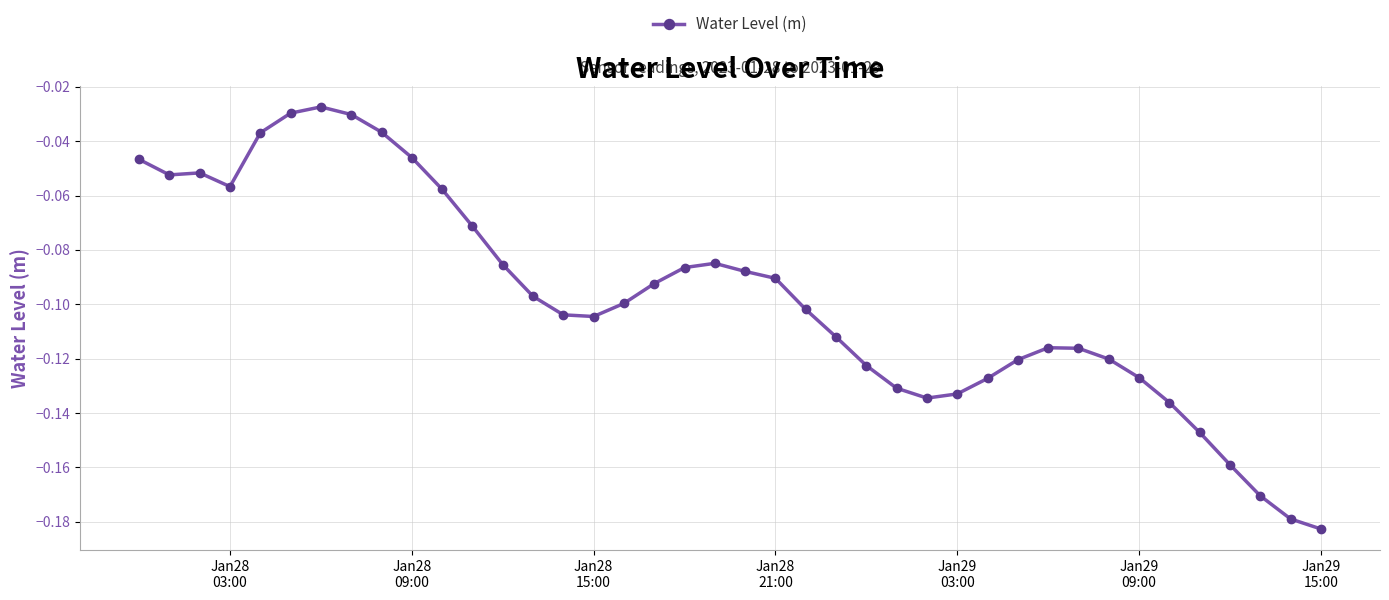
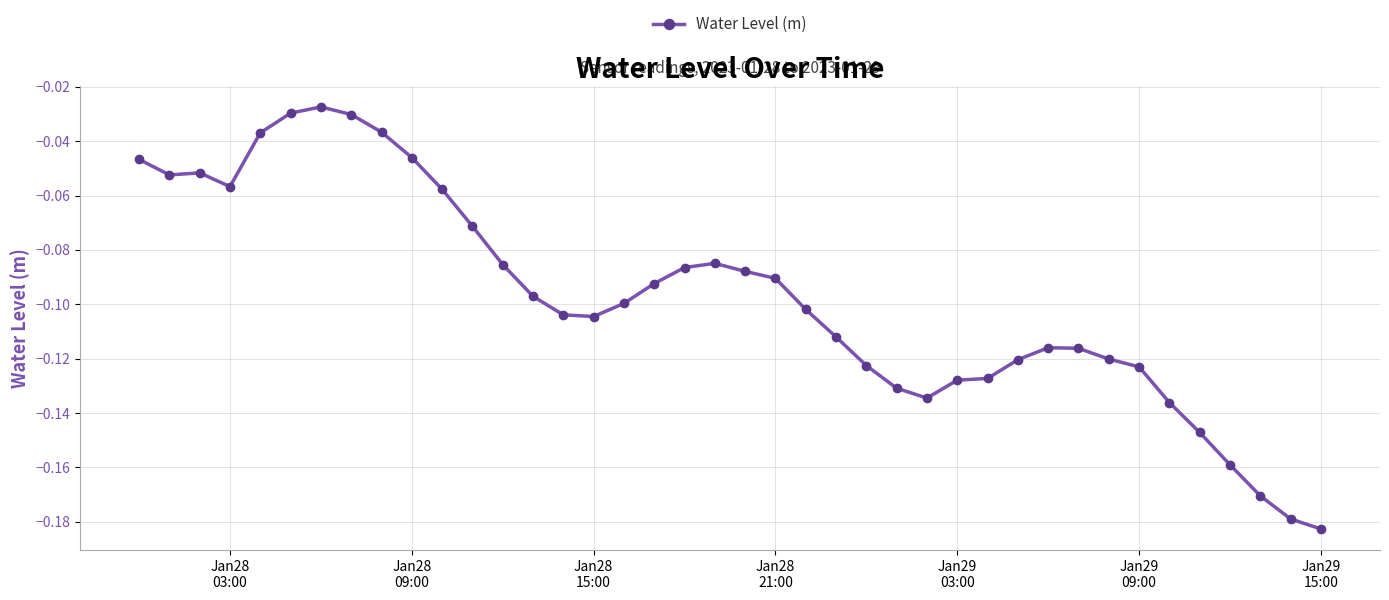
  {
    "Jan28 03:00": -0.057,
    "Jan28 09:00": -0.046,
    "Jan28 15:00": -0.105,
    "Jan28 21:00": -0.090,
-   "Jan29 03:00": -0.133,
-   "Jan29 09:00": -0.127,
+   "Jan29 03:00": -0.128,
+   "Jan29 09:00": -0.123,
    "Jan29 15:00": -0.183
  }
